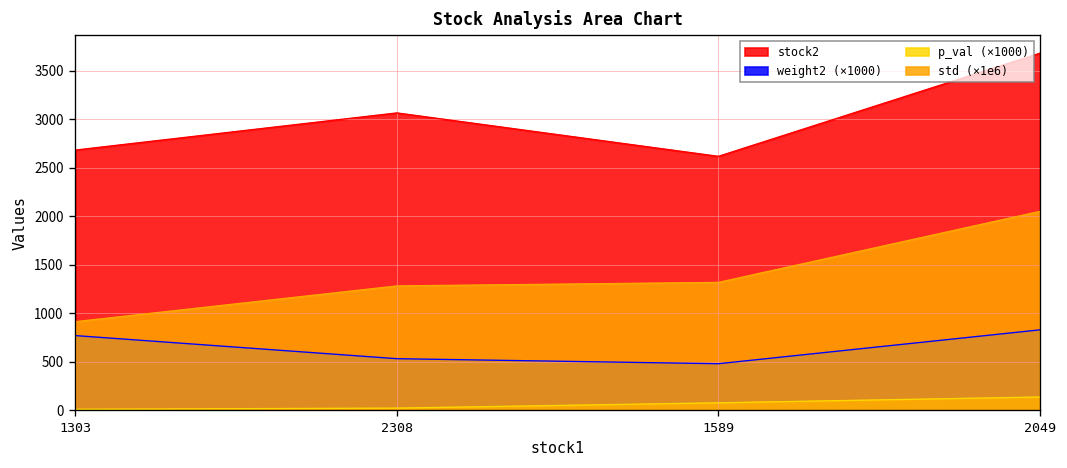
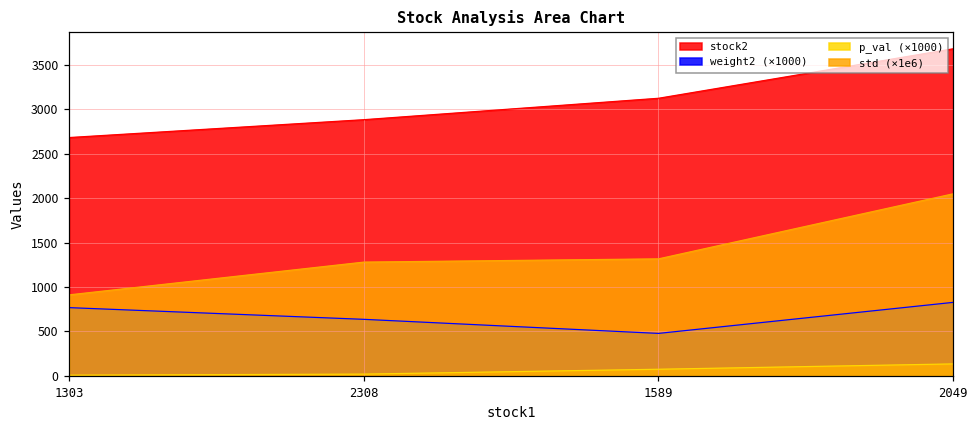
  {
    "stock2": {
      "1303": 2700,
-     "2308": 3100,
-     "1589": 2600,
+     "2308": 2900,
+     "1589": 3100,
      "2049": 3700
    },
    "weight2 (×1000)": {
      "1303": 800,
-     "2308": 500,
+     "2308": 600,
      "1589": 500,
      "2049": 800
    }
  }
